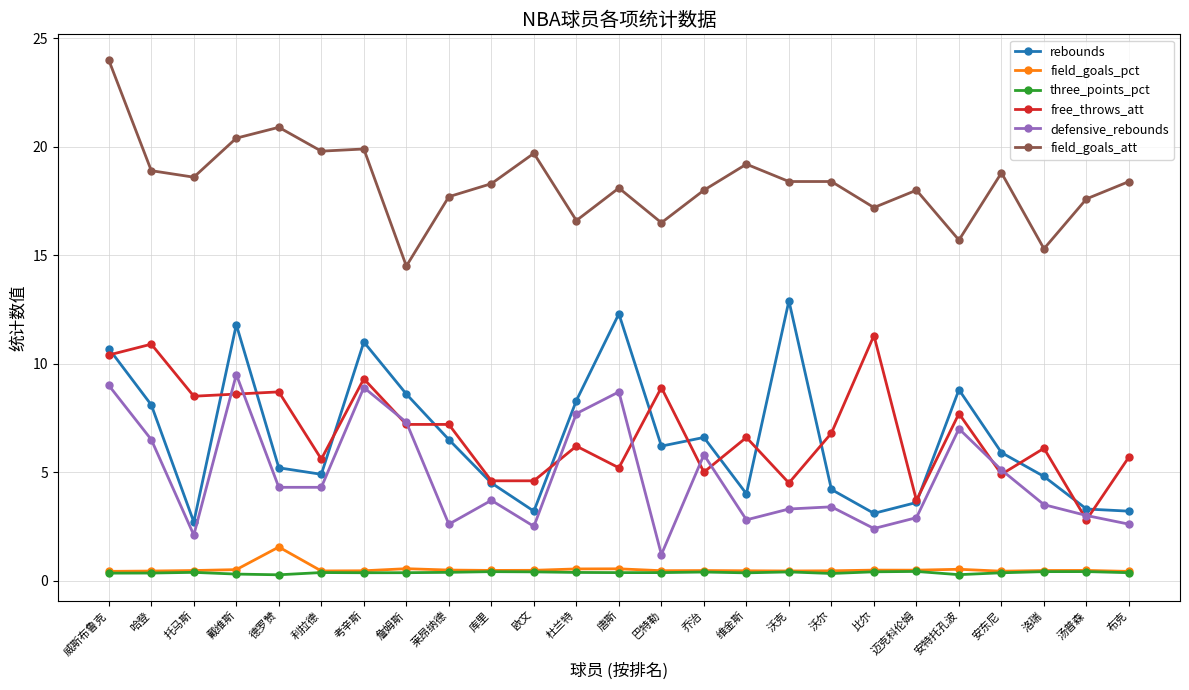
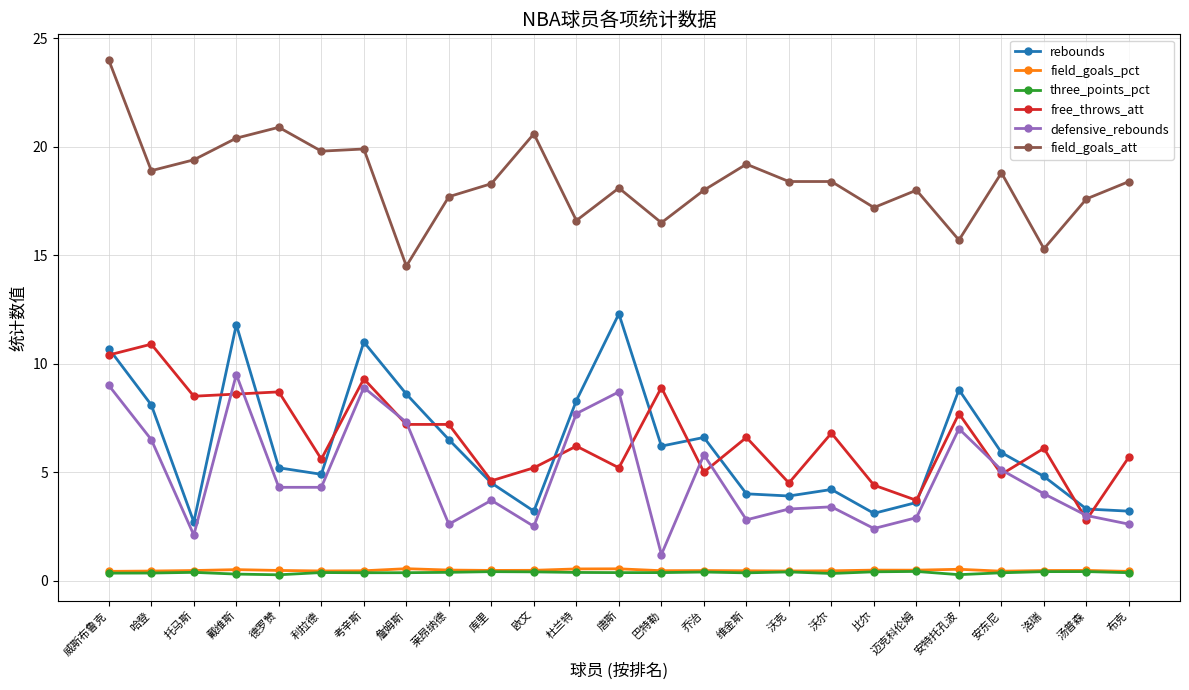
  {
    "rebounds": {
      "威斯布鲁克": 10.7,
      "哈登": 8.1,
      "托马斯": 2.7,
      "戴维斯": 11.8,
      "德罗赞": 5.2,
      "利拉德": 4.9,
      "考辛斯": 11.0,
      "詹姆斯": 8.6,
      "莱昂纳德": 6.5,
      "欧文": 3.2,
      "杜兰特": 8.3,
      "唐斯": 12.3,
      "巴特勒": 6.2,
      "乔治": 6.6,
      "维金斯": 4.0,
-     "沃克": 12.9,
+     "沃克": 3.9,
      "沃尔": 4.2,
      "比尔": 3.1,
      "安特托孔波": 8.8,
      "安东尼": 5.9,
      "洛瑞": 4.8,
      "汤普森": 3.3,
      "布克": 3.2
    },
    "field_goals_pct": {
      "戴维斯": 0.5,
-     "德罗赞": 1.5,
+     "德罗赞": 0.5,
      "詹姆斯": 0.5,
      "杜兰特": 0.5,
      "唐斯": 0.5,
      "沃尔": 0.5,
      "安特托孔波": 0.5
    },
    "three_points_pct": {
      "戴维斯": 0.3,
      "德罗赞": 0.3,
      "詹姆斯": 0.4,
      "杜兰特": 0.4,
      "唐斯": 0.4,
      "沃尔": 0.3,
      "安特托孔波": 0.3
    },
    "free_throws_att": {
      "威斯布鲁克": 10.4,
      "哈登": 10.9,
      "托马斯": 8.5,
      "戴维斯": 8.6,
      "德罗赞": 8.7,
      "利拉德": 5.6,
      "考辛斯": 9.3,
      "莱昂纳德": 7.2,
-     "欧文": 4.6,
+     "欧文": 5.2,
      "杜兰特": 6.2,
      "唐斯": 5.2,
      "巴特勒": 8.9,
      "乔治": 5.0,
      "维金斯": 6.6,
      "沃克": 4.5,
      "沃尔": 6.8,
-     "比尔": 11.3,
+     "比尔": 4.4,
      "安特托孔波": 7.7,
      "安东尼": 4.9,
      "洛瑞": 6.1,
      "汤普森": 2.8,
      "布克": 5.7
    },
    "defensive_rebounds": {
      "威斯布鲁克": 9.0,
      "哈登": 6.5,
      "托马斯": 2.1,
      "戴维斯": 9.5,
      "德罗赞": 4.3,
      "利拉德": 4.3,
      "考辛斯": 8.9,
      "莱昂纳德": 2.6,
      "库里": 3.7,
      "欧文": 2.5,
      "杜兰特": 7.7,
      "唐斯": 8.7,
      "巴特勒": 1.2,
      "乔治": 5.8,
      "维金斯": 2.8,
      "沃克": 3.3,
      "沃尔": 3.4,
      "比尔": 2.4,
      "迈克科伦姆": 2.9,
      "安特托孔波": 7.0,
      "安东尼": 5.1,
-     "洛瑞": 3.5,
+     "洛瑞": 4.0,
      "汤普森": 3.0,
      "布克": 2.6
    },
    "field_goals_att": {
      "威斯布鲁克": 24.0,
      "哈登": 18.9,
-     "托马斯": 18.6,
+     "托马斯": 19.4,
      "戴维斯": 20.4,
      "德罗赞": 20.9,
      "利拉德": 19.8,
      "考辛斯": 19.9,
      "詹姆斯": 14.5,
      "莱昂纳德": 17.7,
      "库里": 18.3,
-     "欧文": 19.7,
+     "欧文": 20.6,
      "杜兰特": 16.6,
      "唐斯": 18.1,
      "巴特勒": 16.5,
      "乔治": 18.0,
      "维金斯": 19.2,
      "沃克": 18.4,
      "沃尔": 18.4,
      "比尔": 17.2,
      "迈克科伦姆": 18.0,
      "安特托孔波": 15.7,
      "安东尼": 18.8,
      "洛瑞": 15.3,
      "汤普森": 17.6,
      "布克": 18.4
    }
  }
